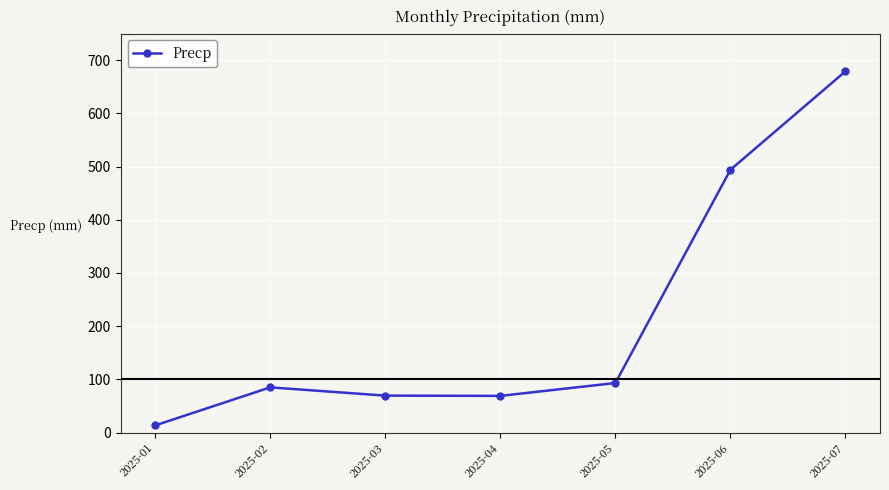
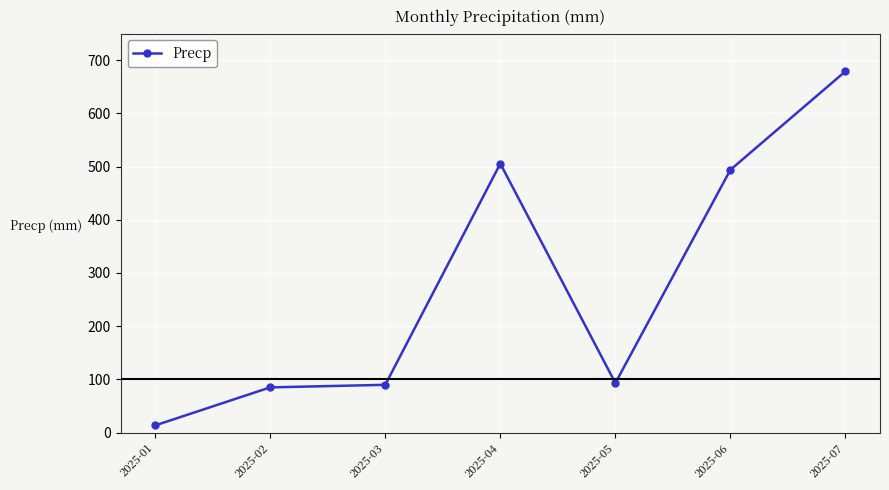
  {
    "2025-01": 10,
    "2025-02": 90,
-   "2025-03": 70,
-   "2025-04": 70,
+   "2025-03": 90,
+   "2025-04": 510,
    "2025-05": 90,
    "2025-06": 490,
    "2025-07": 680
  }
